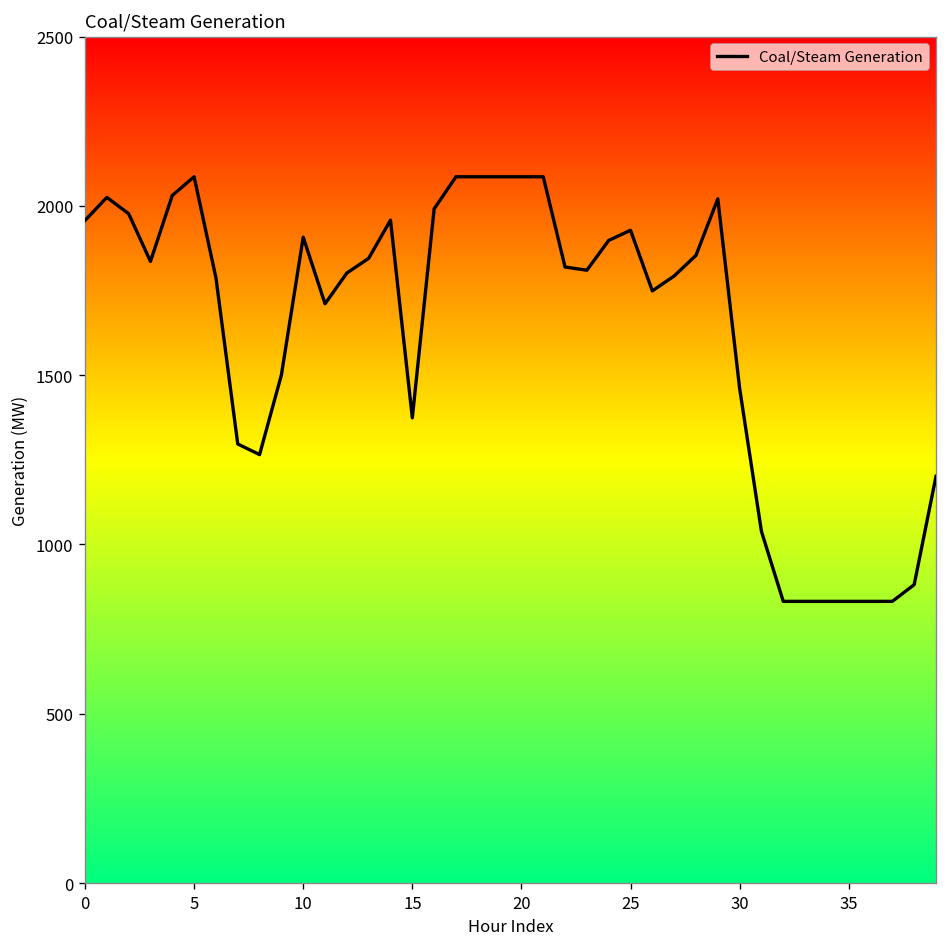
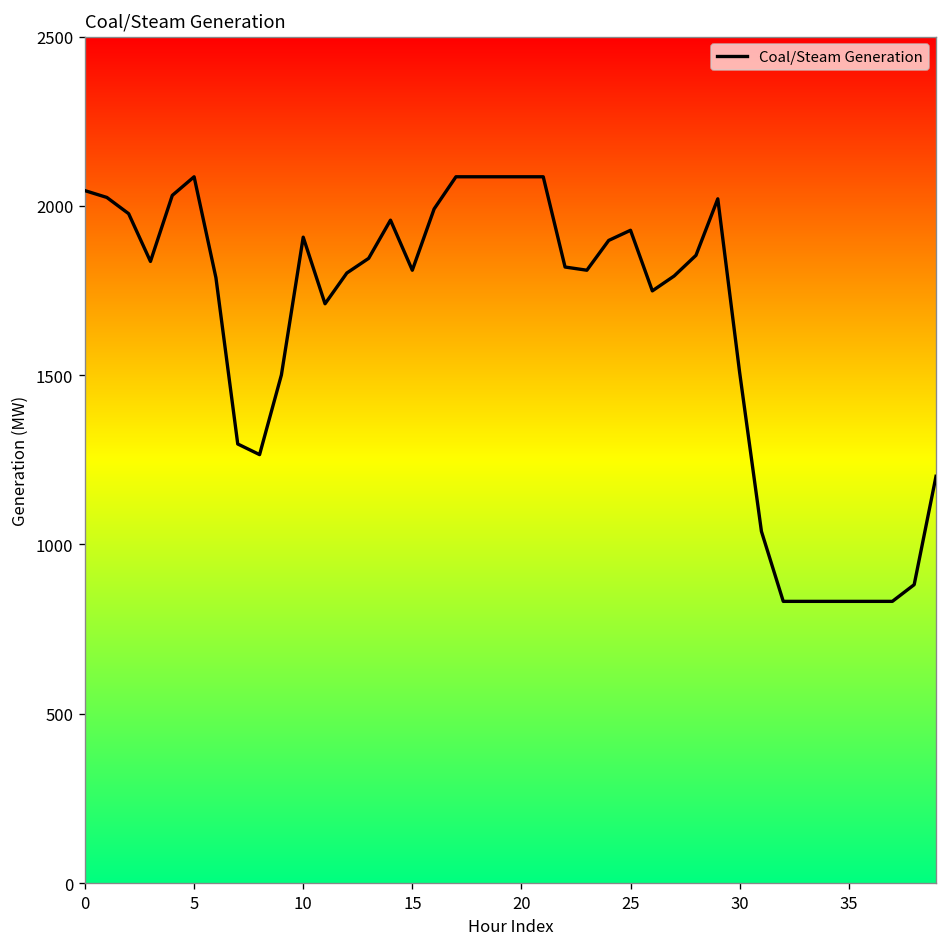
  {
-   "0": 1960,
+   "0": 2050,
    "5": 2090,
    "10": 1910,
-   "15": 1370,
+   "15": 1810,
    "20": 2090,
    "25": 1930,
-   "30": 1460,
+   "30": 1510,
    "35": 830
  }
